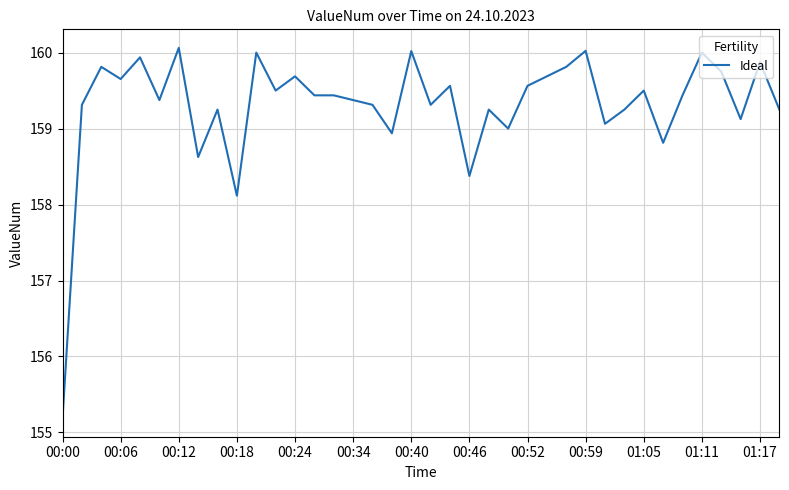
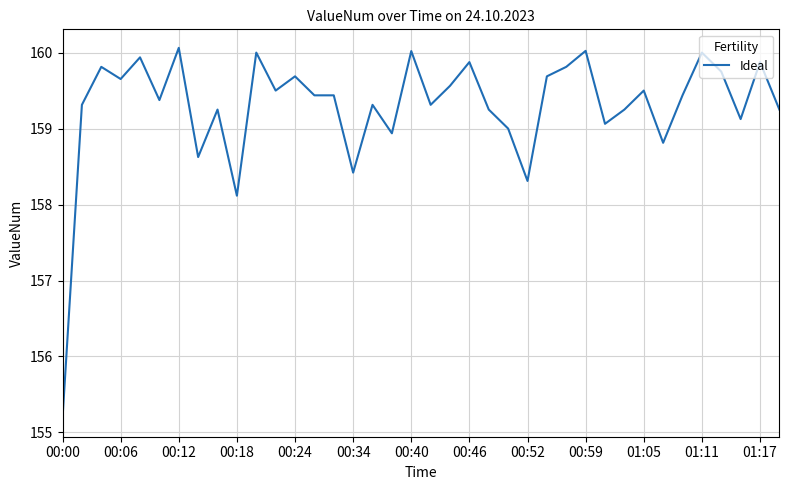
  {
    "00:00": 155.2,
    "00:06": 159.7,
    "00:12": 160.1,
    "00:18": 158.1,
    "00:24": 159.7,
-   "00:34": 159.4,
+   "00:34": 158.4,
    "00:40": 160.0,
-   "00:46": 158.4,
-   "00:52": 159.6,
+   "00:46": 159.9,
+   "00:52": 158.3,
    "00:59": 160.0,
    "01:05": 159.5
  }
